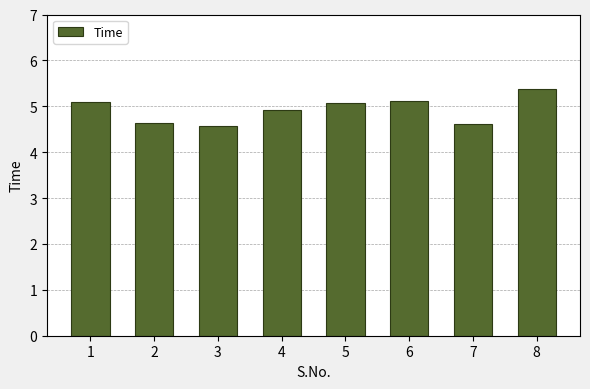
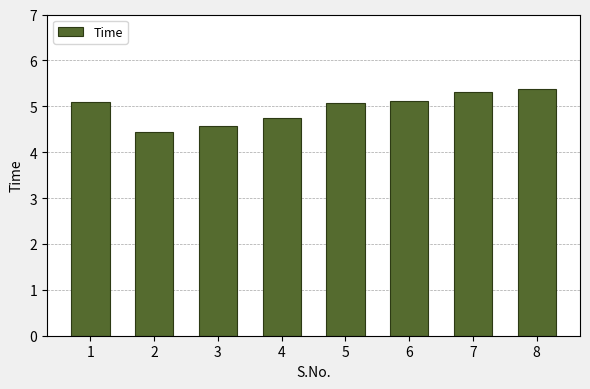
  {
    "1": 5.1,
-   "2": 4.6,
+   "2": 4.4,
    "3": 4.6,
-   "4": 4.9,
+   "4": 4.7,
    "5": 5.1,
    "6": 5.1,
-   "7": 4.6,
+   "7": 5.3,
    "8": 5.4
  }
